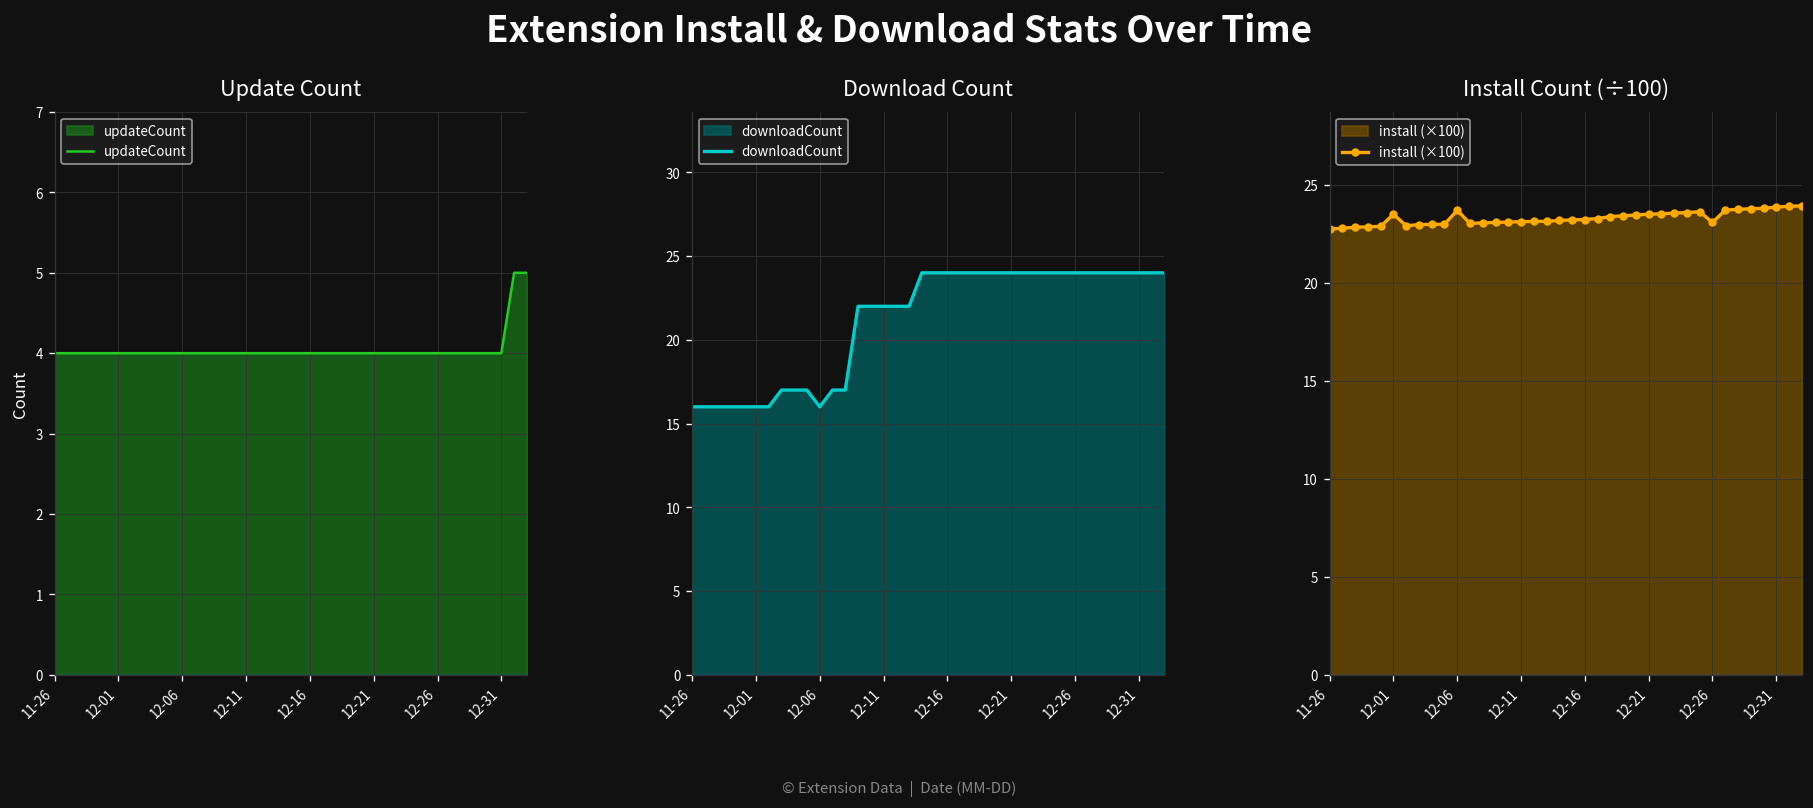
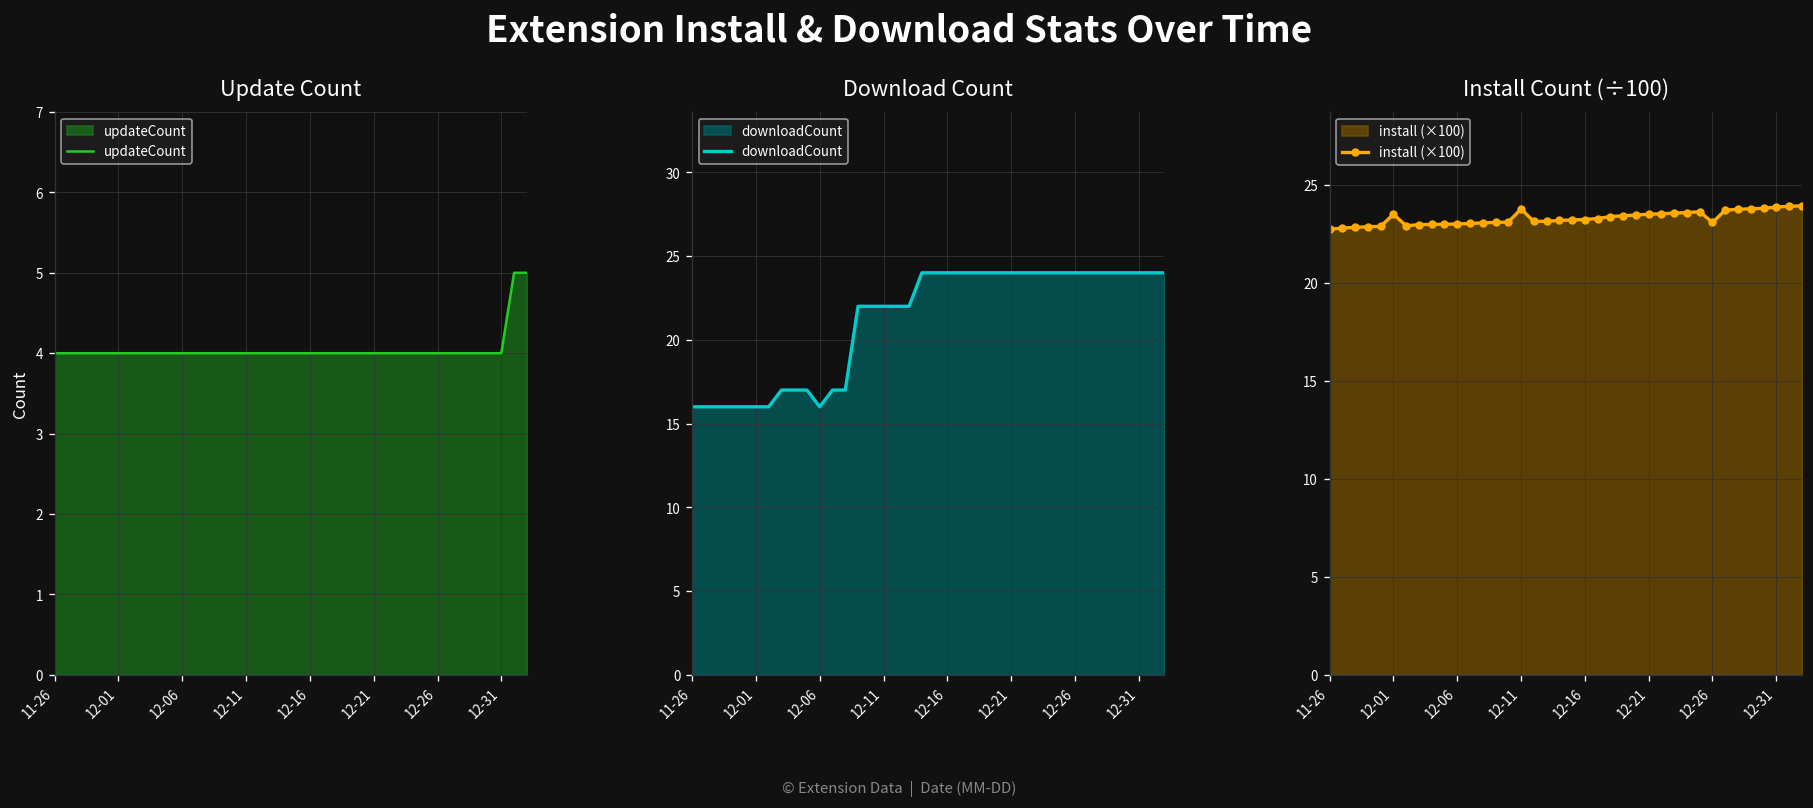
  {
    "Update Count": {
      "11-26": 4.0,
      "12-01": 4.0,
      "12-06": 4.0,
      "12-11": 4.0,
      "12-16": 4.0,
      "12-21": 4.0,
      "12-26": 4.0,
      "12-31": 4.0
    },
    "Download Count": {
      "11-26": 16.0,
      "12-01": 16.0,
      "12-06": 16.0,
      "12-11": 22.0,
      "12-16": 24.0,
      "12-21": 24.0,
      "12-26": 24.0,
      "12-31": 24.0
    },
    "Install Count (÷100)": {
      "11-26": 22.8,
      "12-01": 23.5,
-     "12-06": 23.7,
-     "12-11": 23.1,
+     "12-06": 23.0,
+     "12-11": 23.8,
      "12-16": 23.2,
      "12-21": 23.5,
      "12-26": 23.1,
      "12-31": 23.9
    }
  }
